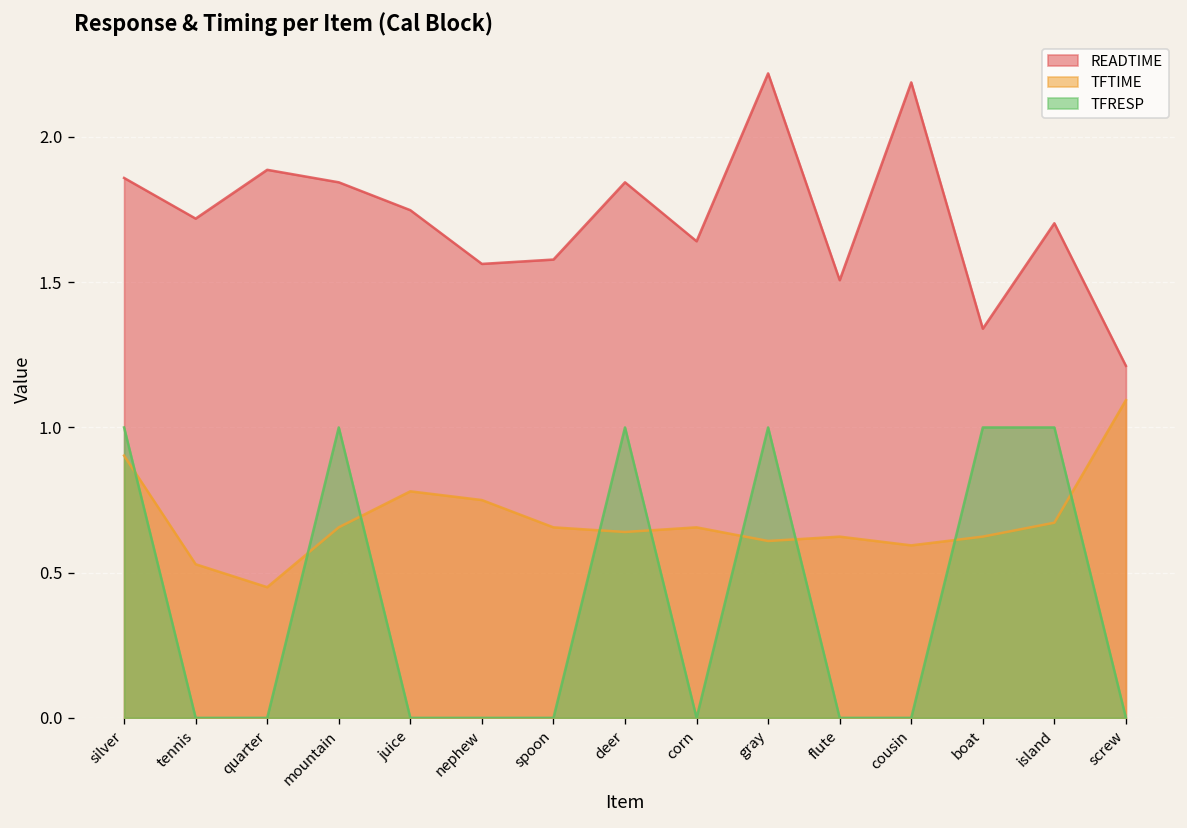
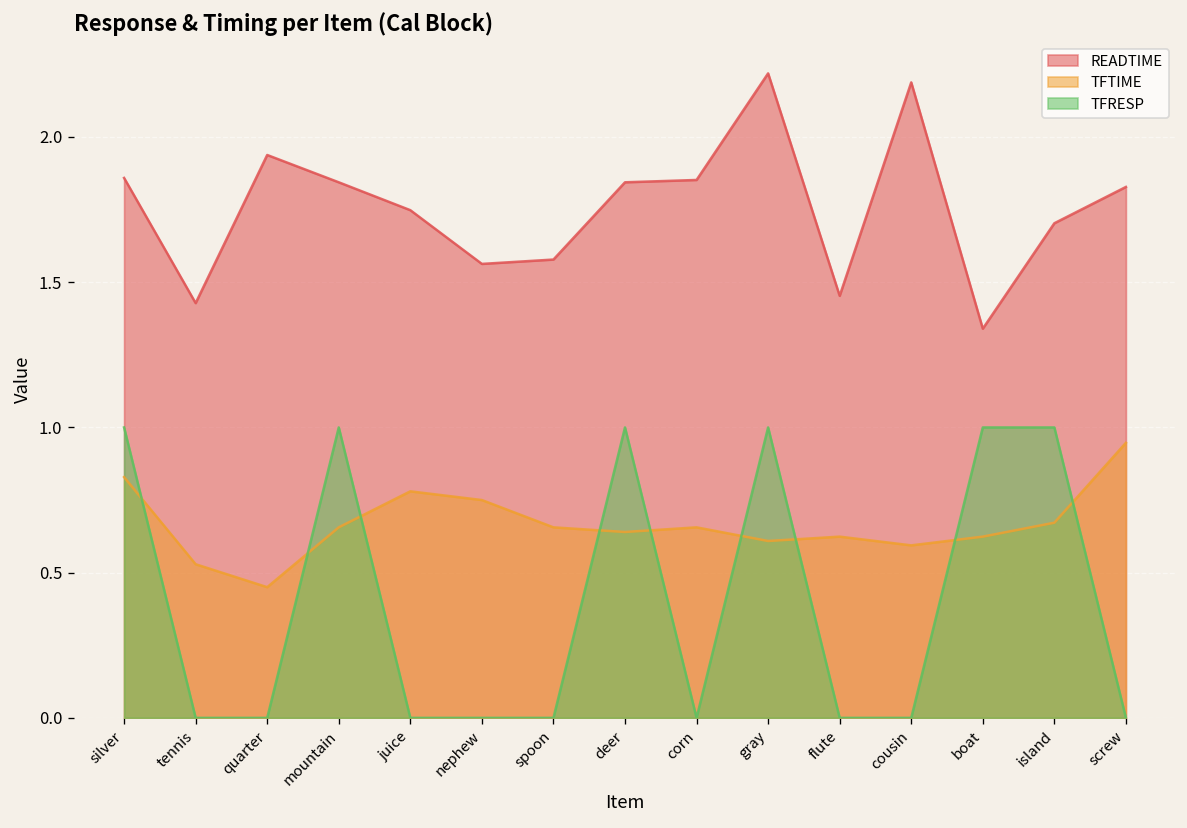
  {
    "READTIME": {
      "silver": 1.86,
-     "tennis": 1.72,
-     "quarter": 1.89,
+     "tennis": 1.43,
+     "quarter": 1.94,
      "mountain": 1.84,
      "juice": 1.75,
      "nephew": 1.56,
      "spoon": 1.58,
      "deer": 1.84,
-     "corn": 1.64,
+     "corn": 1.85,
      "gray": 2.22,
-     "flute": 1.51,
+     "flute": 1.45,
      "cousin": 2.19,
      "boat": 1.34,
      "island": 1.70,
-     "screw": 1.21
+     "screw": 1.83
    },
    "TFTIME": {
-     "silver": 0.90,
+     "silver": 0.83,
      "tennis": 0.53,
      "quarter": 0.45,
      "mountain": 0.66,
      "juice": 0.78,
      "nephew": 0.75,
      "spoon": 0.66,
      "deer": 0.64,
      "corn": 0.66,
      "gray": 0.61,
      "flute": 0.62,
      "cousin": 0.59,
      "boat": 0.62,
      "island": 0.67,
-     "screw": 1.09
+     "screw": 0.95
    },
    "TFRESP": {
      "silver": 1.00,
      "tennis": 0.00,
      "quarter": 0.00,
      "mountain": 1.00,
      "juice": 0.00,
      "nephew": 0.00,
      "spoon": 0.00,
      "deer": 1.00,
      "corn": 0.00,
      "gray": 1.00,
      "flute": 0.00,
      "cousin": 0.00,
      "boat": 1.00,
      "island": 1.00,
      "screw": 0.00
    }
  }
